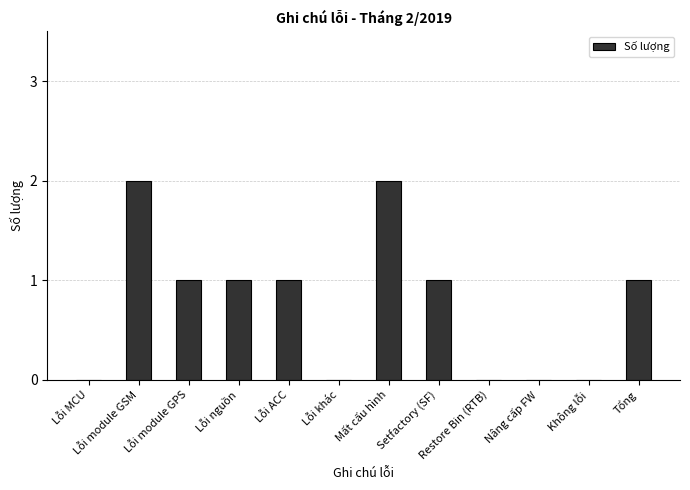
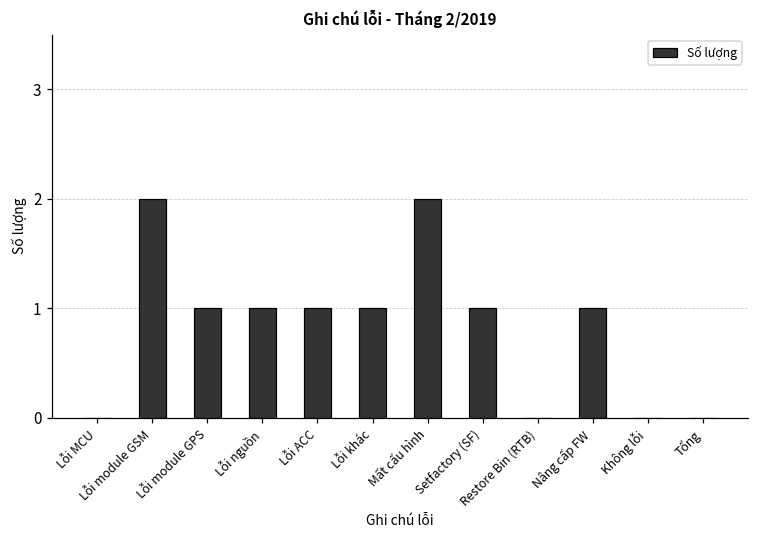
  {
    "Lỗi MCU": 0,
    "Lỗi module GSM": 2,
    "Lỗi module GPS": 1,
    "Lỗi nguồn": 1,
    "Lỗi ACC": 1,
-   "Lỗi khác": 0,
+   "Lỗi khác": 1,
    "Mất cấu hình": 2,
    "Setfactory (SF)": 1,
    "Restore Bin (RTB)": 0,
-   "Nâng cấp FW": 0,
+   "Nâng cấp FW": 1,
    "Không lỗi": 0,
-   "Tổng": 1
+   "Tổng": 0
  }
